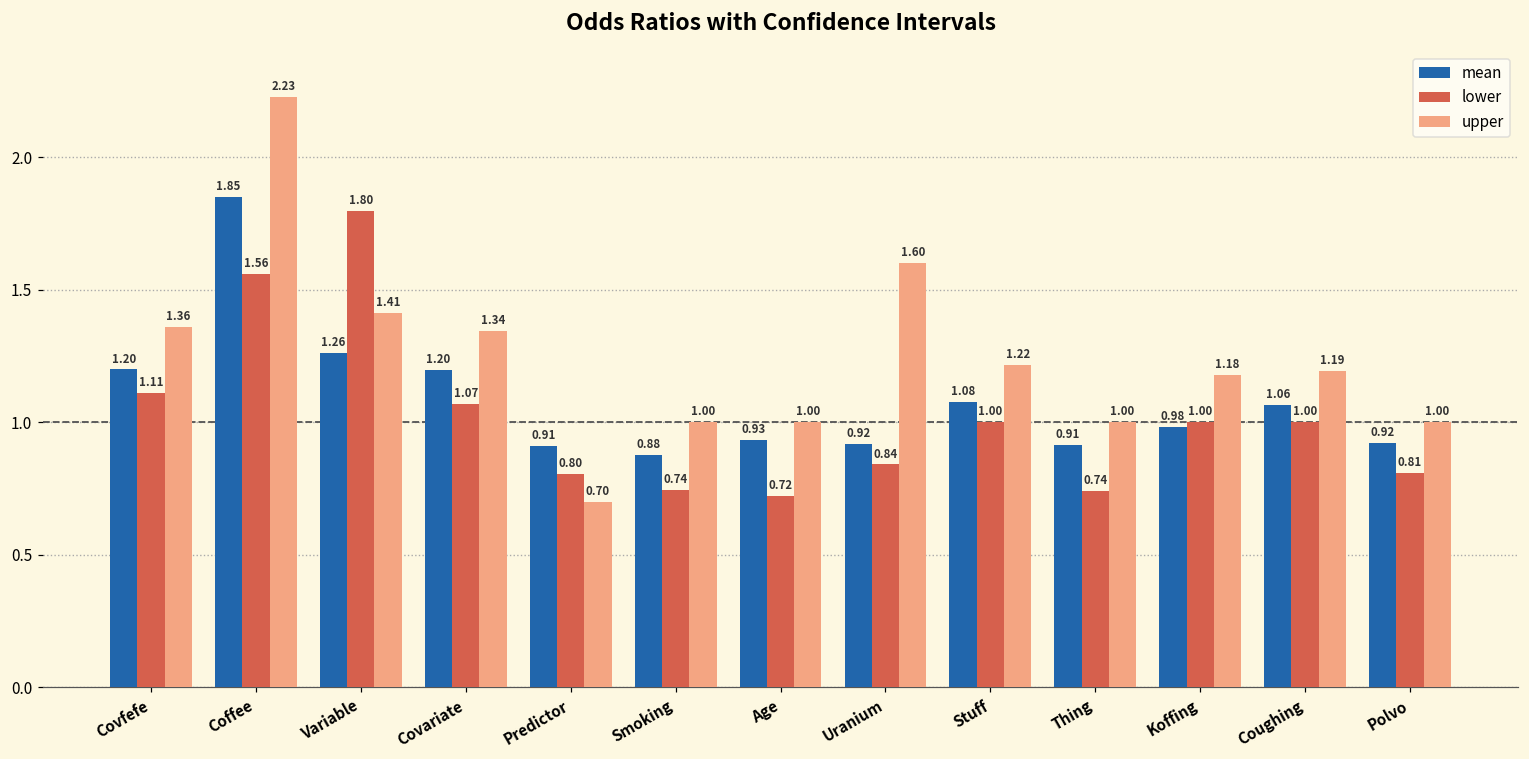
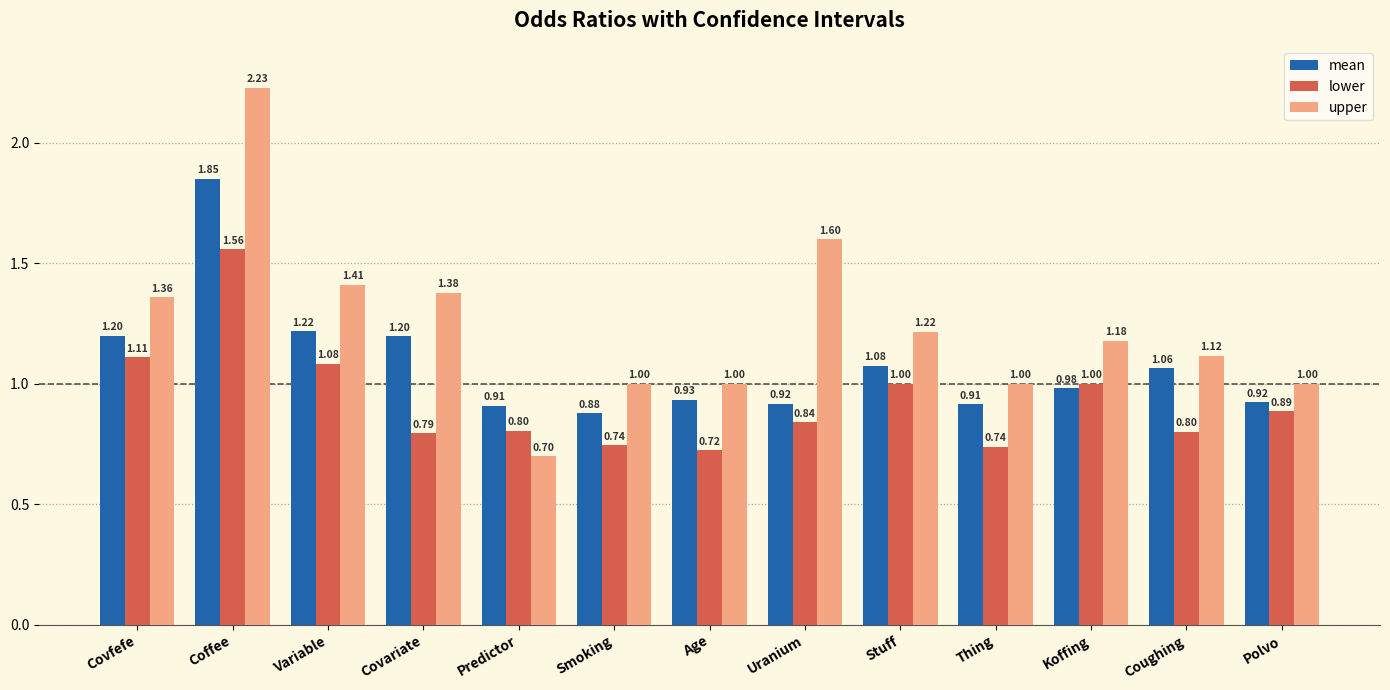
  {
    "mean": {
      "Covfefe": 1.20,
      "Coffee": 1.85,
-     "Variable": 1.26,
+     "Variable": 1.22,
      "Covariate": 1.20,
      "Predictor": 0.91,
      "Smoking": 0.88,
      "Age": 0.93,
      "Uranium": 0.92,
      "Stuff": 1.08,
      "Thing": 0.91,
      "Koffing": 0.98,
      "Coughing": 1.06,
      "Polvo": 0.92
    },
    "lower": {
      "Covfefe": 1.11,
      "Coffee": 1.56,
-     "Variable": 1.80,
-     "Covariate": 1.07,
+     "Variable": 1.08,
+     "Covariate": 0.79,
      "Predictor": 0.80,
      "Smoking": 0.74,
      "Age": 0.72,
      "Uranium": 0.84,
      "Stuff": 1.00,
      "Thing": 0.74,
      "Koffing": 1.00,
-     "Coughing": 1.00,
-     "Polvo": 0.81
+     "Coughing": 0.80,
+     "Polvo": 0.89
    },
    "upper": {
      "Covfefe": 1.36,
      "Coffee": 2.23,
      "Variable": 1.41,
-     "Covariate": 1.34,
+     "Covariate": 1.38,
      "Predictor": 0.70,
      "Smoking": 1.00,
      "Age": 1.00,
      "Uranium": 1.60,
      "Stuff": 1.22,
      "Thing": 1.00,
      "Koffing": 1.18,
-     "Coughing": 1.19,
+     "Coughing": 1.12,
      "Polvo": 1.00
    }
  }
